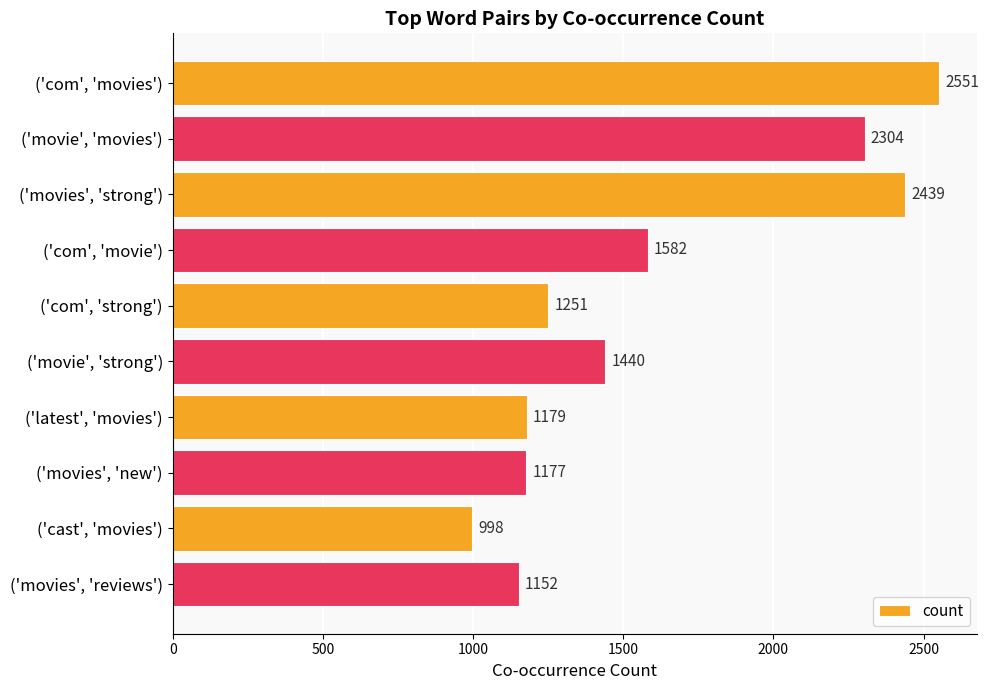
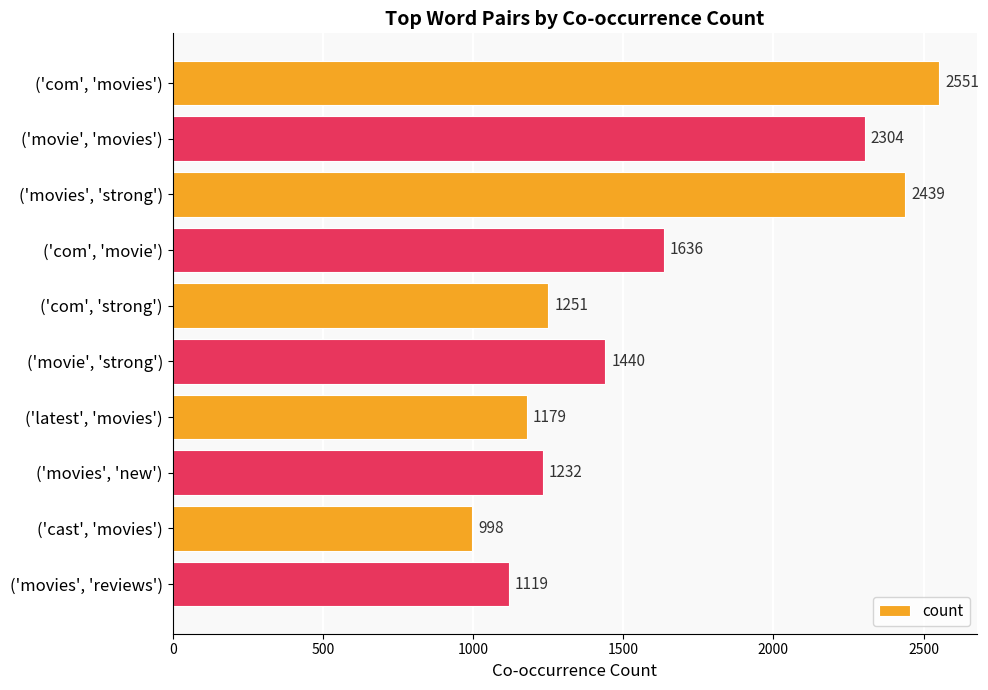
  {
    "('com', 'movies')": 2551,
    "('movie', 'movies')": 2304,
    "('movies', 'strong')": 2439,
-   "('com', 'movie')": 1582,
+   "('com', 'movie')": 1636,
    "('com', 'strong')": 1251,
    "('movie', 'strong')": 1440,
    "('latest', 'movies')": 1179,
-   "('movies', 'new')": 1177,
+   "('movies', 'new')": 1232,
    "('cast', 'movies')": 998,
-   "('movies', 'reviews')": 1152
+   "('movies', 'reviews')": 1119
  }
